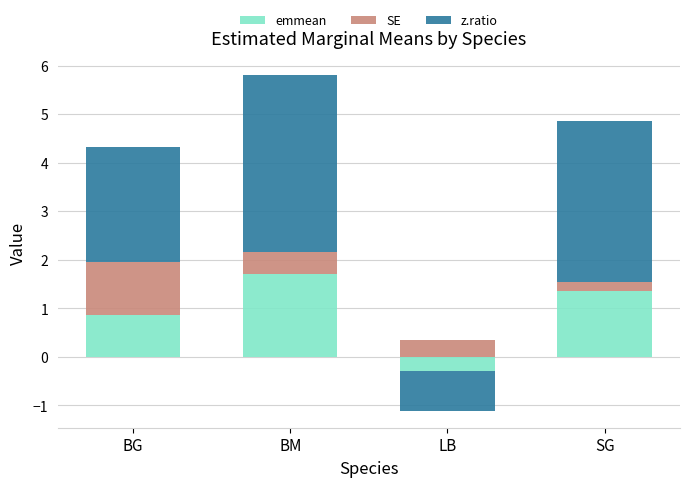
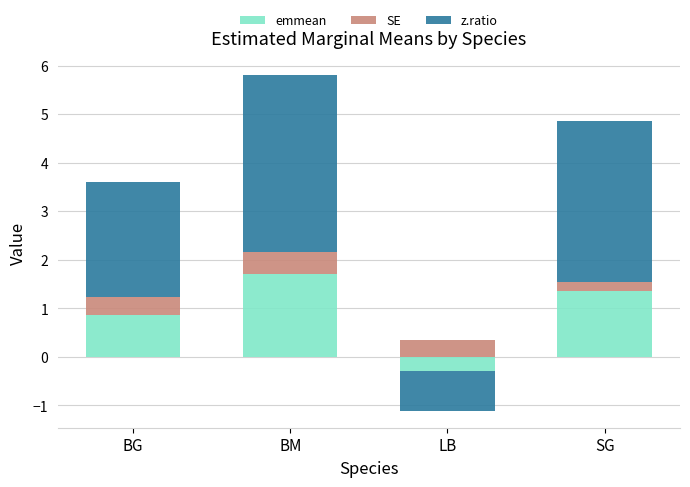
  {
    "SE": {
-     "BG": 1.1,
+     "BG": 0.4,
      "BM": 0.5,
      "LB": 0.3,
      "SG": 0.2
    }
  }
